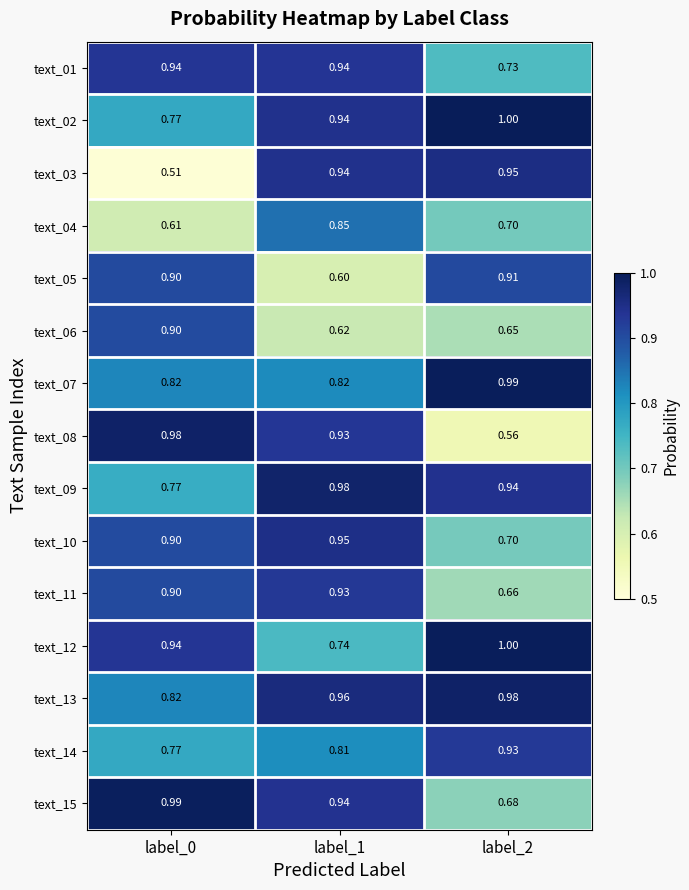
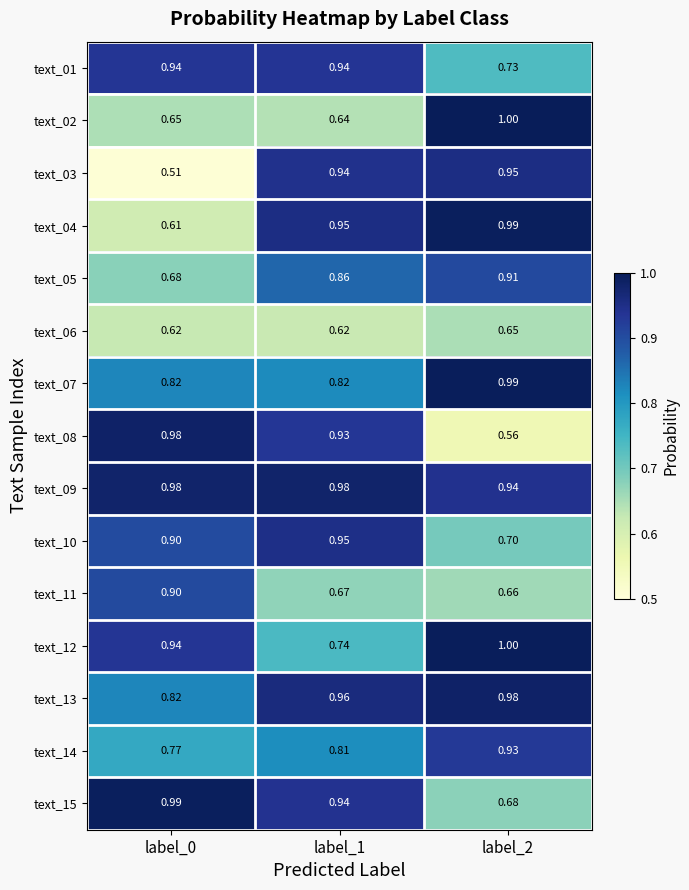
  {
    "text_01": {
      "label_0": 0.94,
      "label_1": 0.94,
      "label_2": 0.73
    },
    "text_02": {
-     "label_0": 0.77,
-     "label_1": 0.94,
+     "label_0": 0.65,
+     "label_1": 0.64,
      "label_2": 1.00
    },
    "text_03": {
      "label_0": 0.51,
      "label_1": 0.94,
      "label_2": 0.95
    },
    "text_04": {
      "label_0": 0.61,
-     "label_1": 0.85,
-     "label_2": 0.70
+     "label_1": 0.95,
+     "label_2": 0.99
    },
    "text_05": {
-     "label_0": 0.90,
-     "label_1": 0.60,
+     "label_0": 0.68,
+     "label_1": 0.86,
      "label_2": 0.91
    },
    "text_06": {
-     "label_0": 0.90,
+     "label_0": 0.62,
      "label_1": 0.62,
      "label_2": 0.65
    },
    "text_07": {
      "label_0": 0.82,
      "label_1": 0.82,
      "label_2": 0.99
    },
    "text_08": {
      "label_0": 0.98,
      "label_1": 0.93,
      "label_2": 0.56
    },
    "text_09": {
-     "label_0": 0.77,
+     "label_0": 0.98,
      "label_1": 0.98,
      "label_2": 0.94
    },
    "text_10": {
      "label_0": 0.90,
      "label_1": 0.95,
      "label_2": 0.70
    },
    "text_11": {
      "label_0": 0.90,
-     "label_1": 0.93,
+     "label_1": 0.67,
      "label_2": 0.66
    },
    "text_12": {
      "label_0": 0.94,
      "label_1": 0.74,
      "label_2": 1.00
    },
    "text_13": {
      "label_0": 0.82,
      "label_1": 0.96,
      "label_2": 0.98
    },
    "text_14": {
      "label_0": 0.77,
      "label_1": 0.81,
      "label_2": 0.93
    },
    "text_15": {
      "label_0": 0.99,
      "label_1": 0.94,
      "label_2": 0.68
    }
  }
